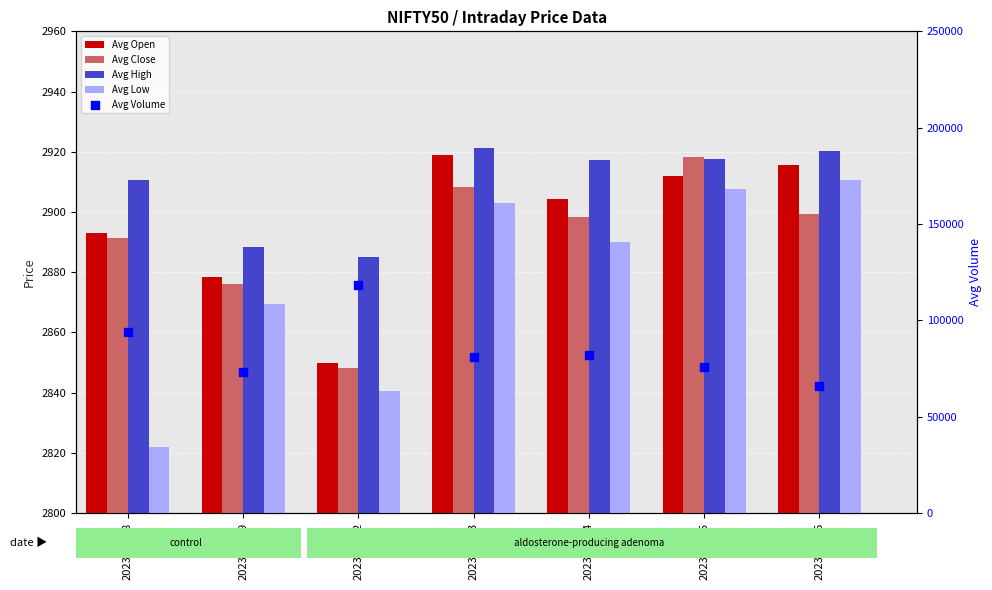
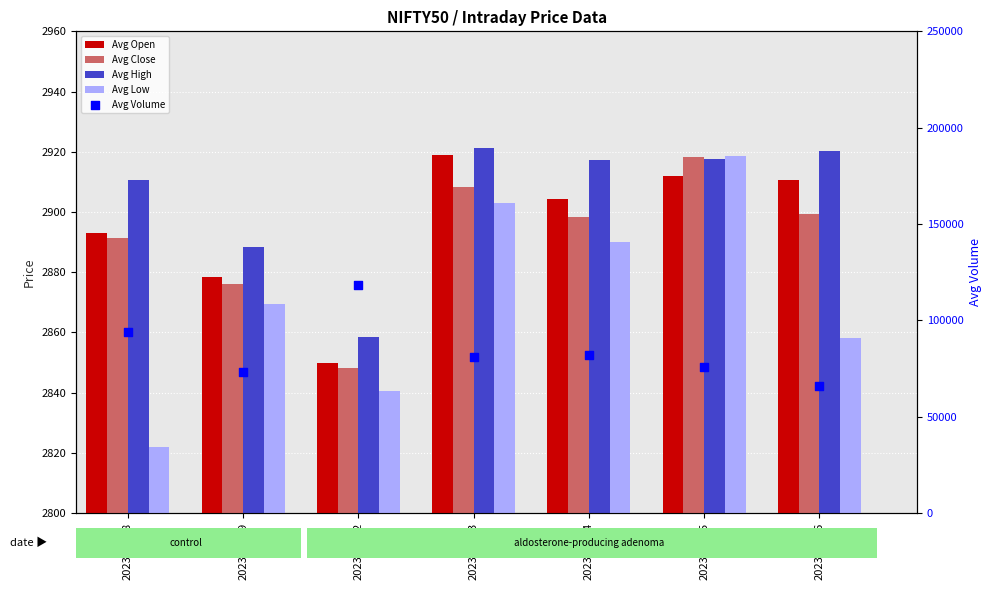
  {
    "Avg Open": {
      "2023-06-08": 2893,
      "2023-06-09": 2878,
      "2023-06-12": 2850,
      "2023-06-13": 2919,
      "2023-06-14": 2904,
      "2023-06-15": 2912,
-     "2023-06-16": 2916
+     "2023-06-16": 2910
    },
    "Avg Close": {
      "2023-06-08": 2891,
      "2023-06-09": 2876,
      "2023-06-12": 2848,
      "2023-06-13": 2908,
      "2023-06-14": 2898,
      "2023-06-15": 2918,
      "2023-06-16": 2899
    },
    "Avg High": {
      "2023-06-08": 2911,
      "2023-06-09": 2888,
-     "2023-06-12": 2885,
+     "2023-06-12": 2858,
      "2023-06-13": 2921,
      "2023-06-14": 2917,
      "2023-06-15": 2918,
      "2023-06-16": 2920
    },
    "Avg Low": {
      "2023-06-08": 2822,
      "2023-06-09": 2870,
      "2023-06-12": 2841,
      "2023-06-13": 2903,
      "2023-06-14": 2890,
-     "2023-06-15": 2908,
-     "2023-06-16": 2911
+     "2023-06-15": 2919,
+     "2023-06-16": 2858
    }
  }
